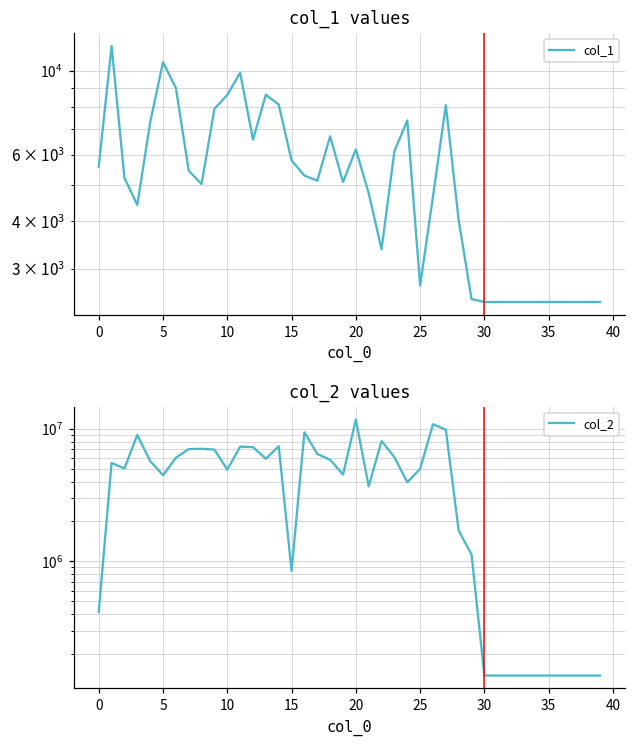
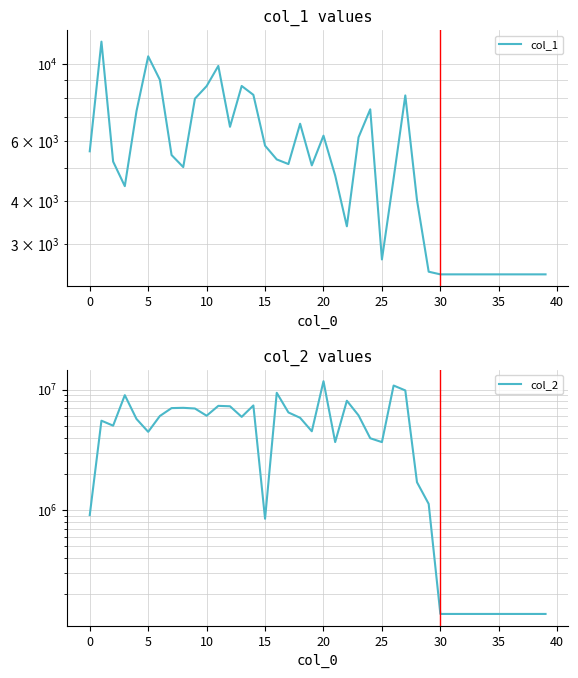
  {
    "col_2 values": {
-     "0": 410000,
+     "0": 900000,
      "5": 4500000,
-     "10": 4900000,
+     "10": 6000000,
      "15": 800000,
      "20": 12000000,
-     "25": 5000000,
+     "25": 3700000,
      "30": 140000,
      "35": 140000
    }
  }
